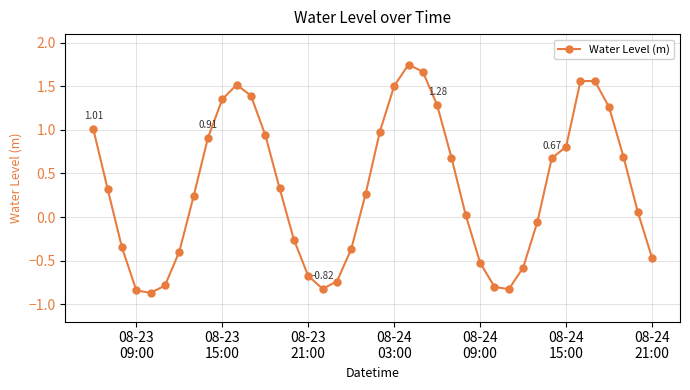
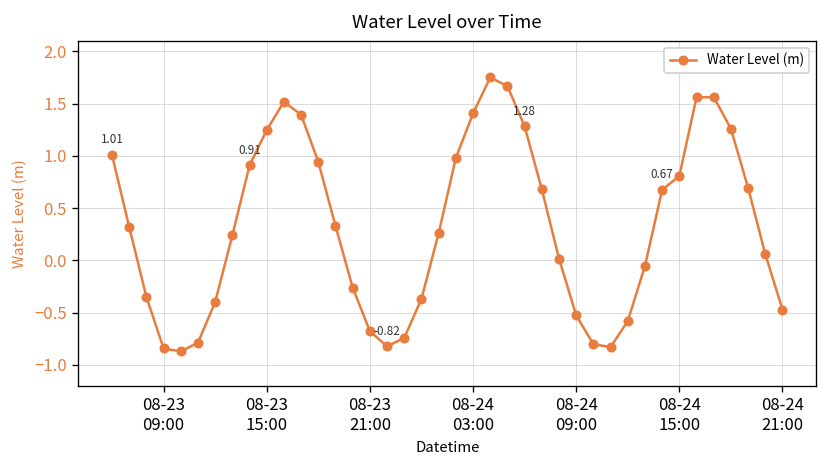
  {
    "08-23 09:00": -0.8,
-   "08-23 15:00": 1.4,
-   "08-24 03:00": 1.5,
+   "08-23 15:00": 1.2,
+   "08-24 03:00": 1.4,
    "08-24 09:00": -0.5,
    "08-24 21:00": -0.5
  }
